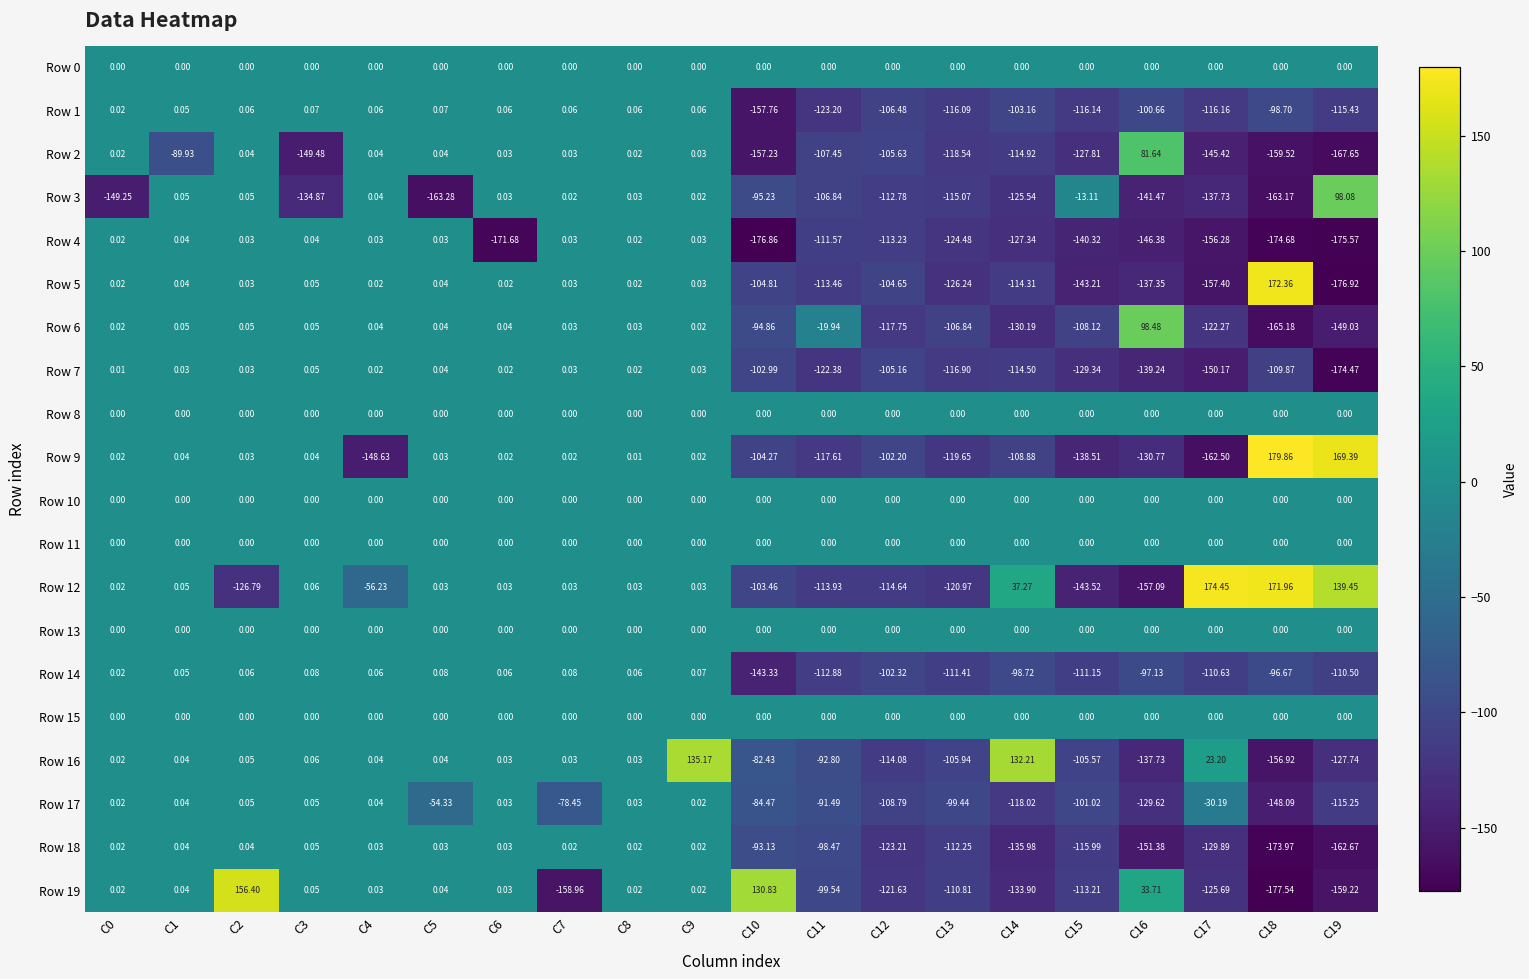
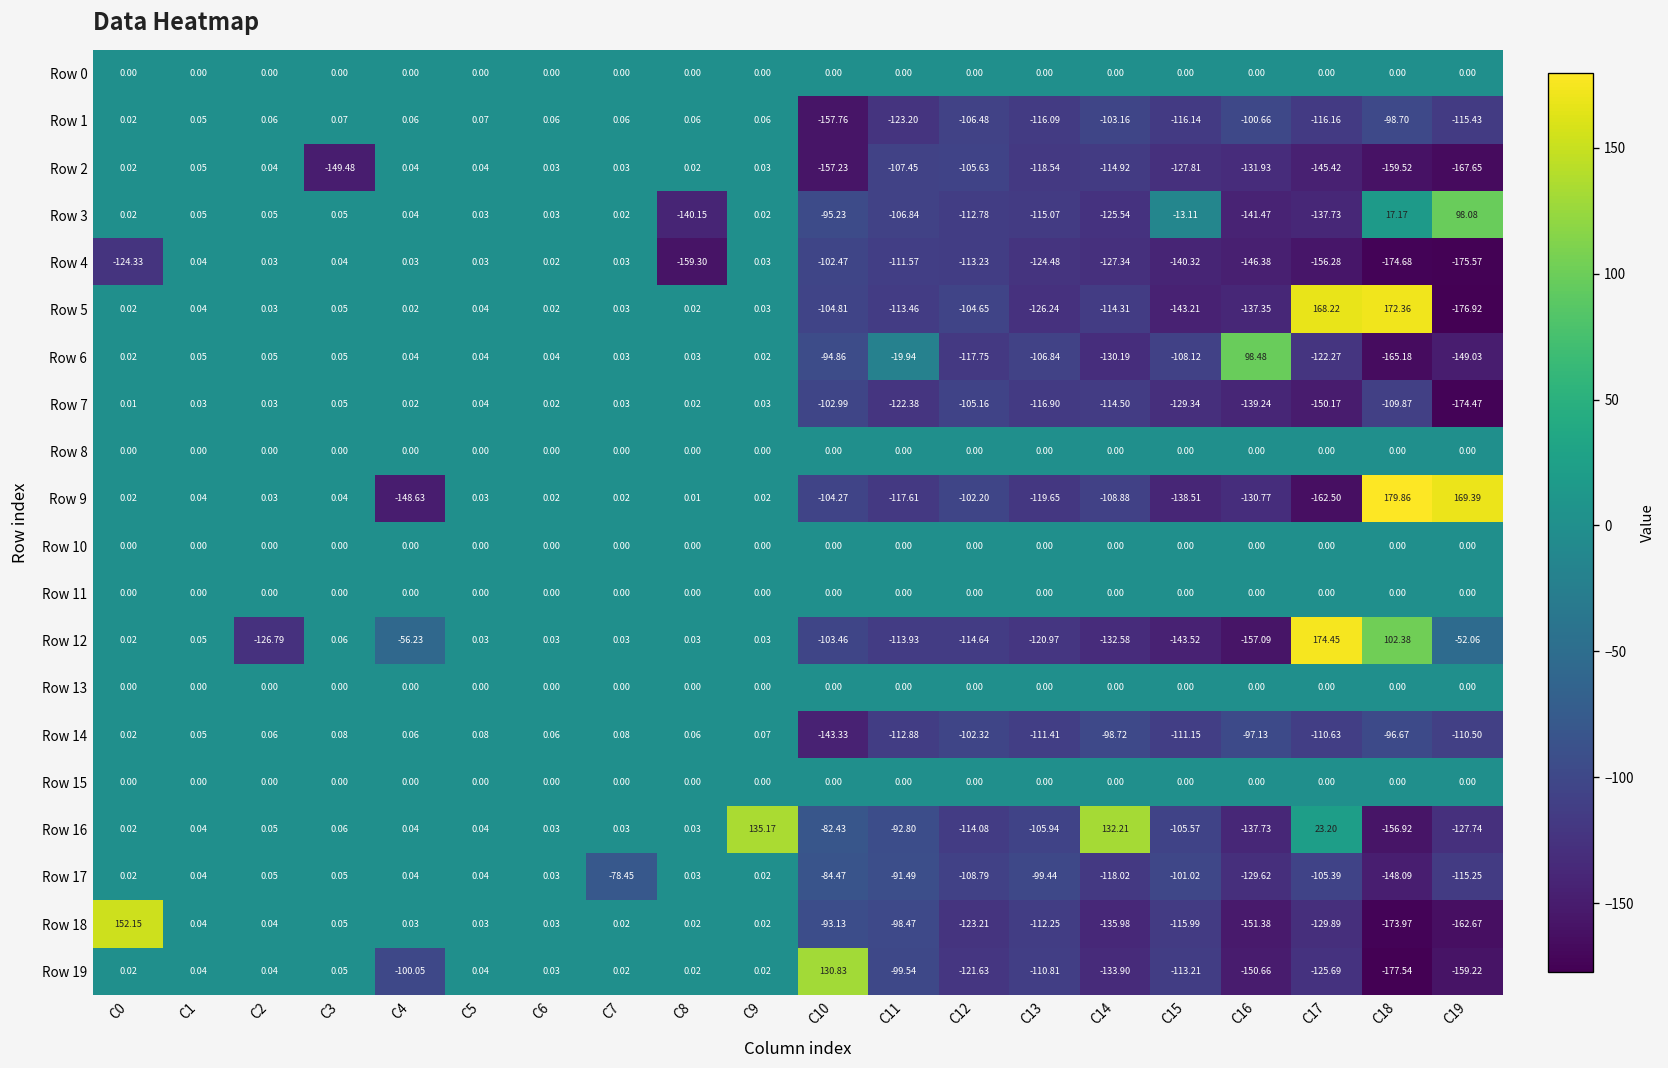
  {
    "Row 2": {
      "C0": 0.02,
-     "C1": -89.93,
+     "C1": 0.05,
      "C2": 0.04,
      "C3": -149.48,
      "C4": 0.04,
      "C5": 0.04,
      "C6": 0.03,
      "C7": 0.03,
      "C8": 0.02,
      "C9": 0.03,
      "C10": -157.23,
      "C11": -107.45,
      "C12": -105.63,
      "C13": -118.54,
      "C14": -114.92,
      "C15": -127.81,
-     "C16": 81.64,
+     "C16": -131.93,
      "C17": -145.42,
      "C18": -159.52,
      "C19": -167.65
    },
    "Row 3": {
-     "C0": -149.25,
+     "C0": 0.02,
      "C1": 0.05,
      "C2": 0.05,
-     "C3": -134.87,
+     "C3": 0.05,
      "C4": 0.04,
-     "C5": -163.28,
+     "C5": 0.03,
      "C6": 0.03,
      "C7": 0.02,
-     "C8": 0.03,
+     "C8": -140.15,
      "C9": 0.02,
      "C10": -95.23,
      "C11": -106.84,
      "C12": -112.78,
      "C13": -115.07,
      "C14": -125.54,
      "C15": -13.11,
      "C16": -141.47,
      "C17": -137.73,
-     "C18": -163.17,
+     "C18": 17.17,
      "C19": 98.08
    },
    "Row 4": {
-     "C0": 0.02,
+     "C0": -124.33,
      "C1": 0.04,
      "C2": 0.03,
      "C3": 0.04,
      "C4": 0.03,
      "C5": 0.03,
-     "C6": -171.68,
+     "C6": 0.02,
      "C7": 0.03,
-     "C8": 0.02,
+     "C8": -159.30,
      "C9": 0.03,
-     "C10": -176.86,
+     "C10": -102.47,
      "C11": -111.57,
      "C12": -113.23,
      "C13": -124.48,
      "C14": -127.34,
      "C15": -140.32,
      "C16": -146.38,
      "C17": -156.28,
      "C18": -174.68,
      "C19": -175.57
    },
    "Row 5": {
      "C0": 0.02,
      "C1": 0.04,
      "C2": 0.03,
      "C3": 0.05,
      "C4": 0.02,
      "C5": 0.04,
      "C6": 0.02,
      "C7": 0.03,
      "C8": 0.02,
      "C9": 0.03,
      "C10": -104.81,
      "C11": -113.46,
      "C12": -104.65,
      "C13": -126.24,
      "C14": -114.31,
      "C15": -143.21,
      "C16": -137.35,
-     "C17": -157.40,
+     "C17": 168.22,
      "C18": 172.36,
      "C19": -176.92
    },
    "Row 12": {
      "C0": 0.02,
      "C1": 0.05,
      "C2": -126.79,
      "C3": 0.06,
      "C4": -56.23,
      "C5": 0.03,
      "C6": 0.03,
      "C7": 0.03,
      "C8": 0.03,
      "C9": 0.03,
      "C10": -103.46,
      "C11": -113.93,
      "C12": -114.64,
      "C13": -120.97,
-     "C14": 37.27,
+     "C14": -132.58,
      "C15": -143.52,
      "C16": -157.09,
      "C17": 174.45,
-     "C18": 171.96,
-     "C19": 139.45
+     "C18": 102.38,
+     "C19": -52.06
    },
    "Row 17": {
      "C0": 0.02,
      "C1": 0.04,
      "C2": 0.05,
      "C3": 0.05,
      "C4": 0.04,
-     "C5": -54.33,
+     "C5": 0.04,
      "C6": 0.03,
      "C7": -78.45,
      "C8": 0.03,
      "C9": 0.02,
      "C10": -84.47,
      "C11": -91.49,
      "C12": -108.79,
      "C13": -99.44,
      "C14": -118.02,
      "C15": -101.02,
      "C16": -129.62,
-     "C17": -30.19,
+     "C17": -105.39,
      "C18": -148.09,
      "C19": -115.25
    },
    "Row 18": {
-     "C0": 0.02,
+     "C0": 152.15,
      "C1": 0.04,
      "C2": 0.04,
      "C3": 0.05,
      "C4": 0.03,
      "C5": 0.03,
      "C6": 0.03,
      "C7": 0.02,
      "C8": 0.02,
      "C9": 0.02,
      "C10": -93.13,
      "C11": -98.47,
      "C12": -123.21,
      "C13": -112.25,
      "C14": -135.98,
      "C15": -115.99,
      "C16": -151.38,
      "C17": -129.89,
      "C18": -173.97,
      "C19": -162.67
    },
    "Row 19": {
      "C0": 0.02,
      "C1": 0.04,
-     "C2": 156.40,
+     "C2": 0.04,
      "C3": 0.05,
-     "C4": 0.03,
+     "C4": -100.05,
      "C5": 0.04,
      "C6": 0.03,
-     "C7": -158.96,
+     "C7": 0.02,
      "C8": 0.02,
      "C9": 0.02,
      "C10": 130.83,
      "C11": -99.54,
      "C12": -121.63,
      "C13": -110.81,
      "C14": -133.90,
      "C15": -113.21,
-     "C16": 33.71,
+     "C16": -150.66,
      "C17": -125.69,
      "C18": -177.54,
      "C19": -159.22
    }
  }
